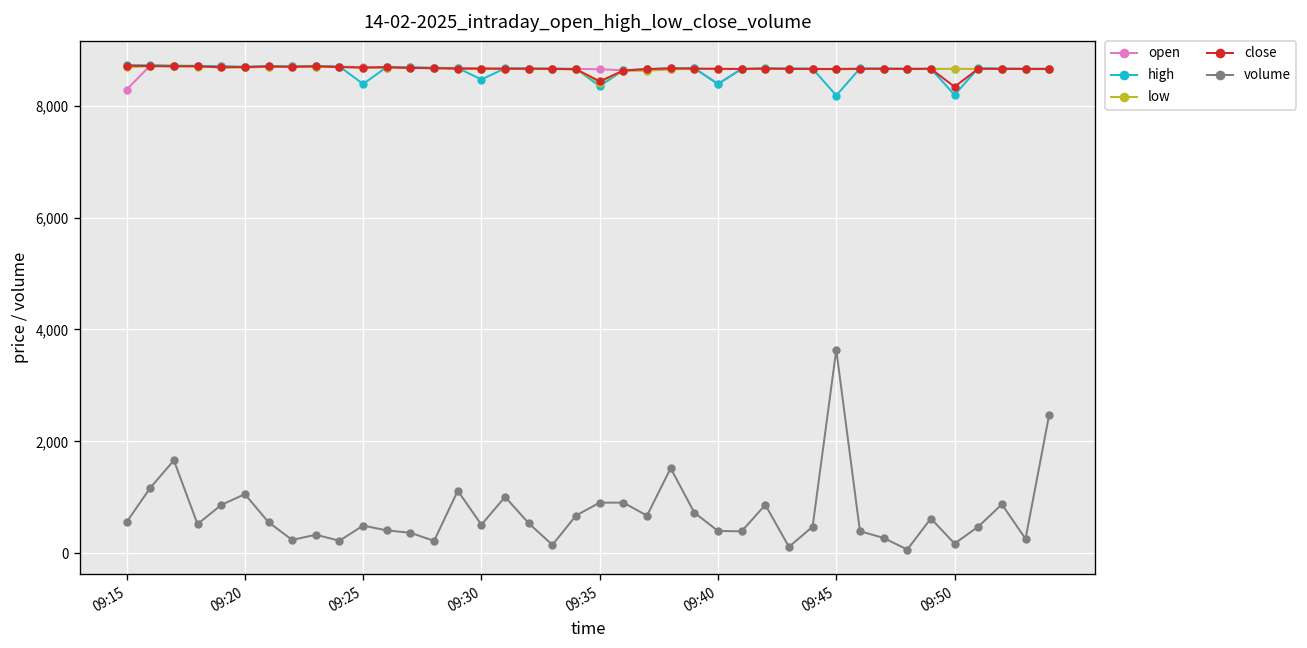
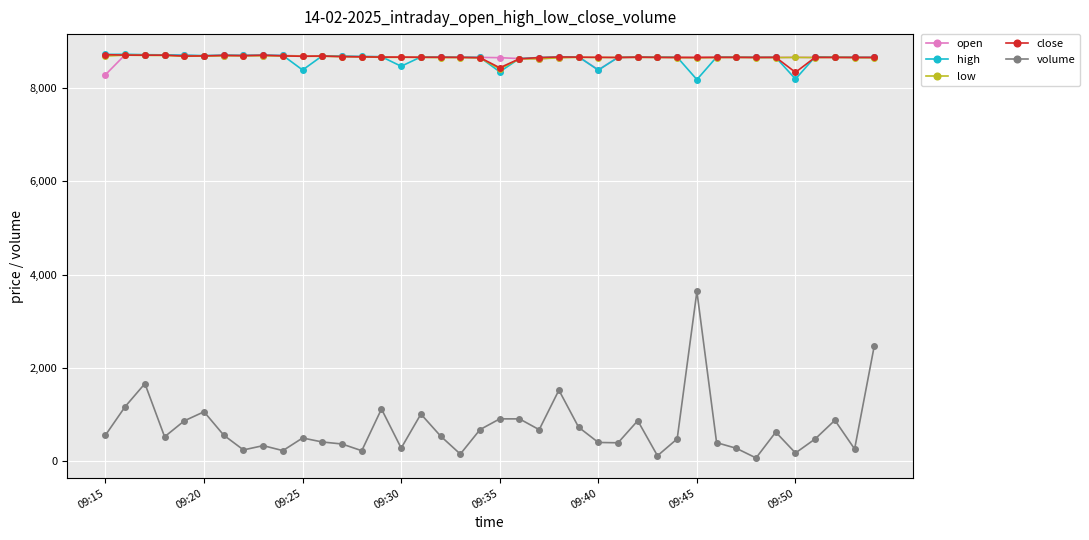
  {
    "open": {
      "09:15": "8,300",
      "09:35": "8,700"
    },
    "high": {
      "09:25": "8,400",
      "09:30": "8,500",
      "09:35": "8,300",
      "09:45": "8,200",
      "09:50": "8,200"
    },
    "close": {
      "09:50": "8,300"
    },
    "volume": {
      "09:15": "600",
      "09:20": "1,100",
      "09:25": "500",
-     "09:30": "500",
+     "09:30": "300",
      "09:35": "900",
      "09:40": "400",
      "09:45": "3,600",
      "09:50": "200"
    }
  }
